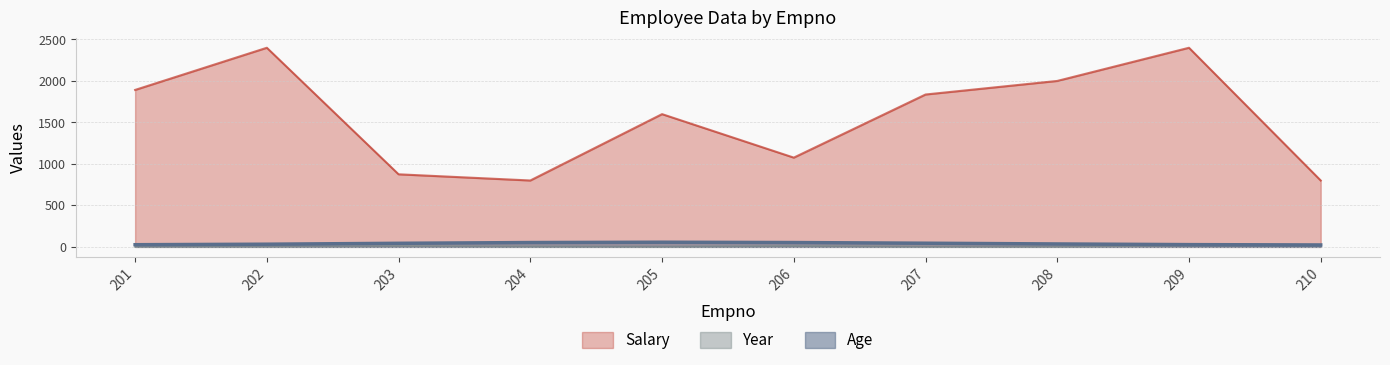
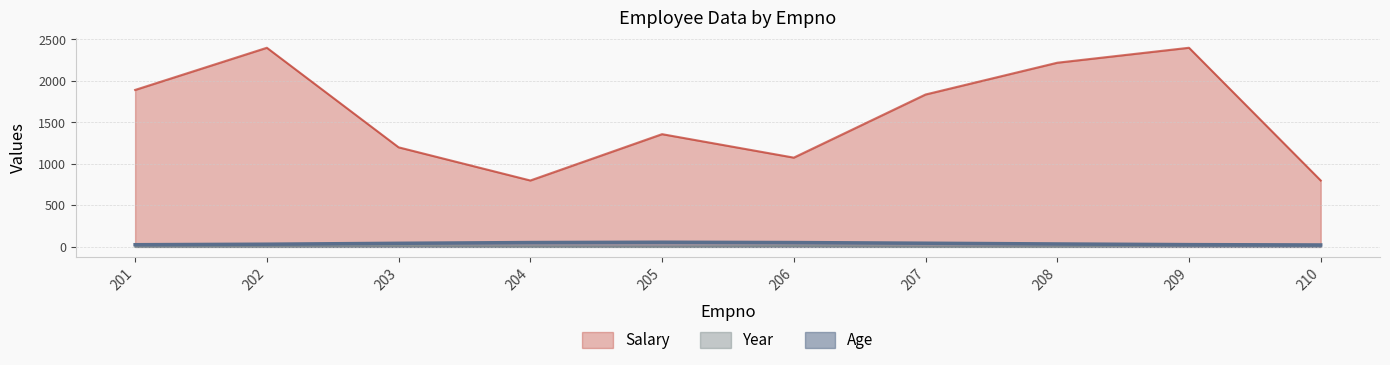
  {
    "Salary": {
      "201": 1900,
      "202": 2400,
-     "203": 900,
+     "203": 1200,
      "204": 800,
-     "205": 1600,
+     "205": 1400,
      "206": 1100,
      "207": 1800,
-     "208": 2000,
+     "208": 2200,
      "209": 2400,
      "210": 800
    }
  }
